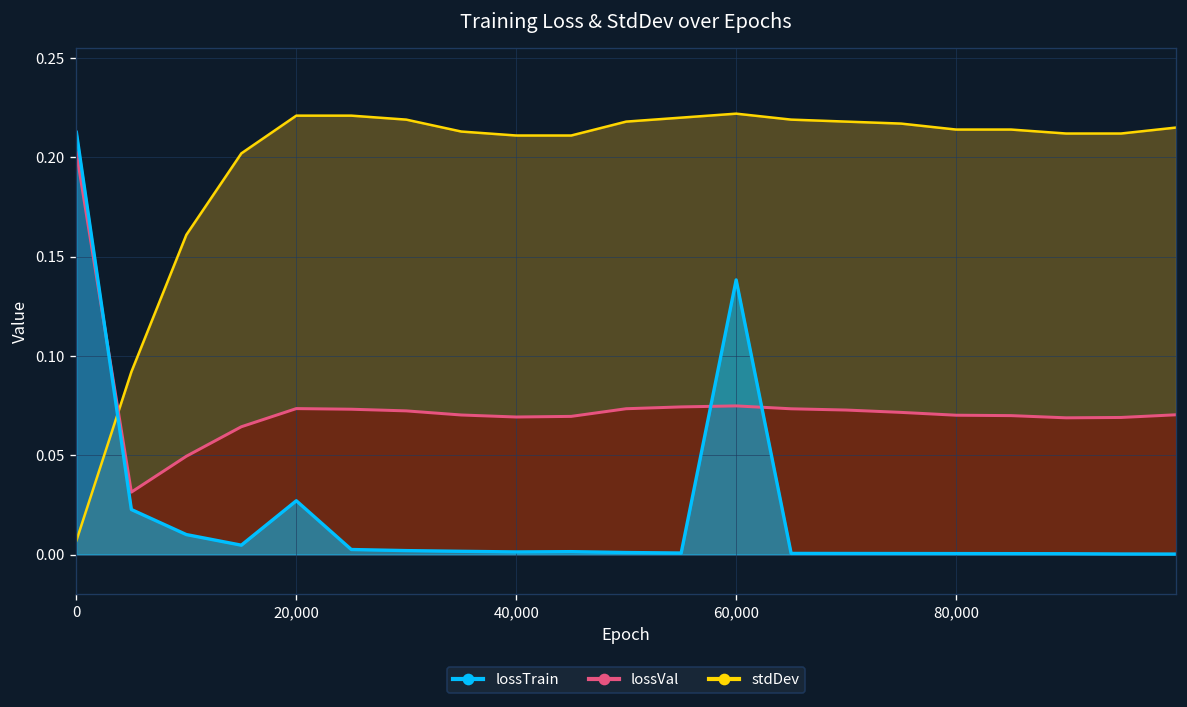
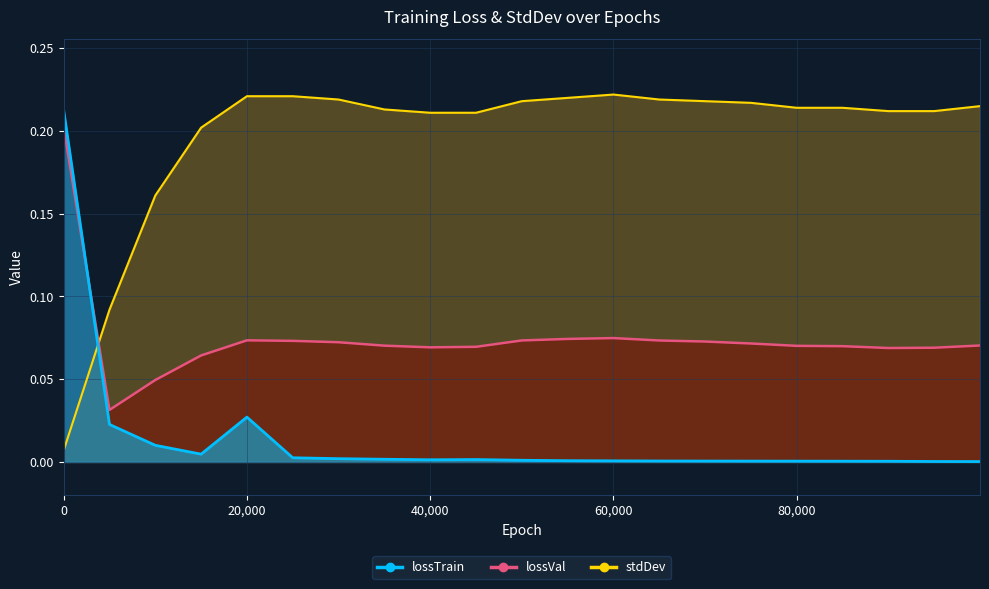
  {
    "lossTrain": {
      "0": 0.213,
      "20,000": 0.027,
      "40,000": 0.001,
-     "60,000": 0.138,
+     "60,000": 0.001,
      "80,000": 0.000
    }
  }
